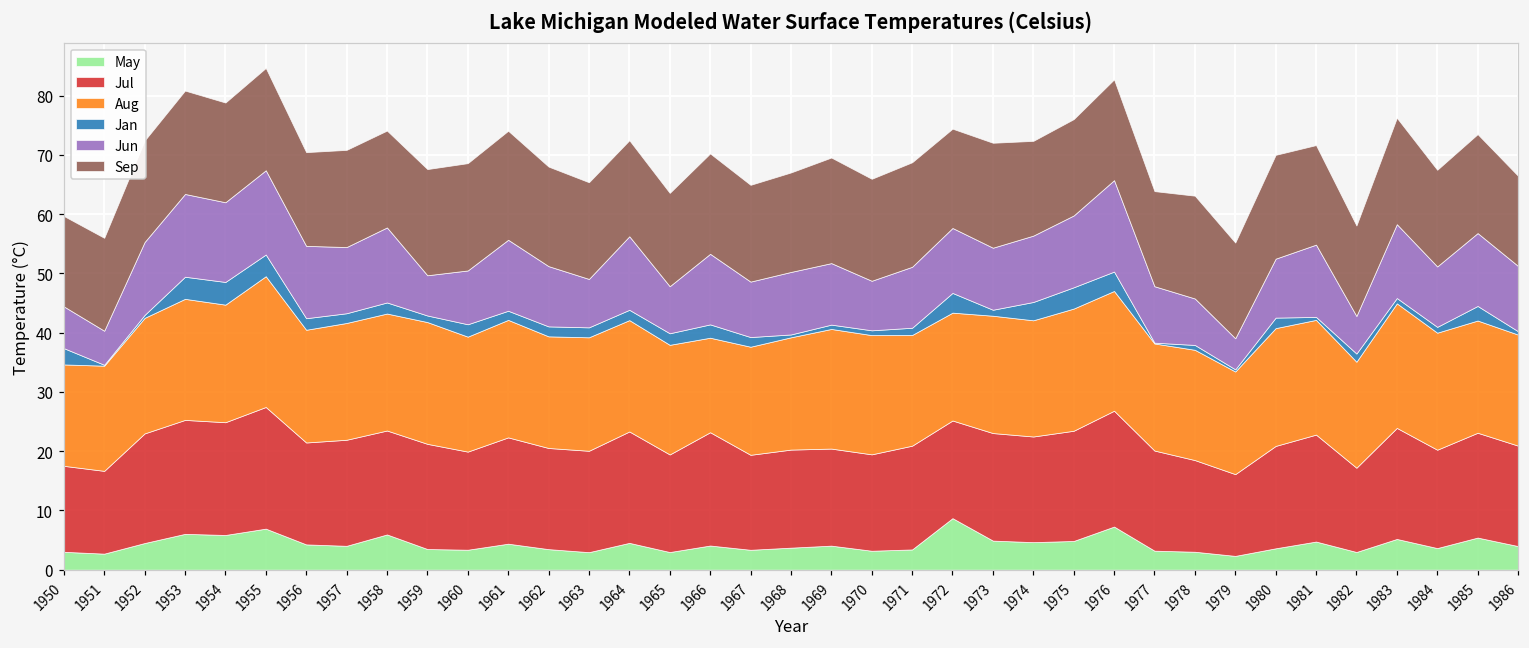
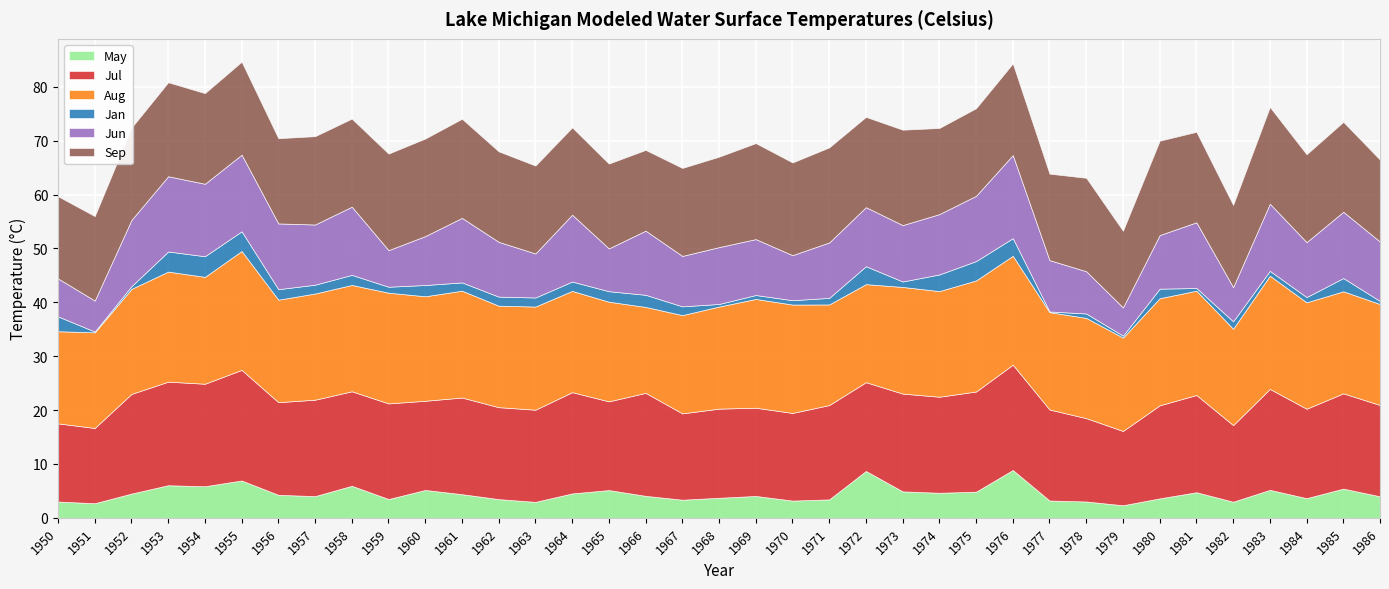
  {
    "May": {
      "1950": 3,
      "1951": 3,
      "1952": 5,
      "1953": 6,
      "1954": 6,
      "1955": 7,
      "1956": 4,
      "1957": 4,
      "1958": 6,
      "1959": 3,
-     "1960": 3,
+     "1960": 5,
      "1961": 4,
      "1962": 3,
      "1963": 3,
      "1964": 5,
-     "1965": 3,
+     "1965": 5,
      "1966": 4,
      "1967": 3,
      "1968": 4,
      "1969": 4,
      "1970": 3,
      "1971": 3,
      "1972": 9,
      "1973": 5,
      "1974": 5,
      "1975": 5,
-     "1976": 7,
+     "1976": 9,
      "1977": 3,
      "1978": 3,
      "1979": 2,
      "1980": 4,
      "1981": 5,
      "1982": 3,
      "1983": 5,
      "1984": 4,
      "1985": 5,
      "1986": 4
    },
    "Sep": {
      "1950": 15,
      "1951": 16,
      "1953": 17,
      "1954": 17,
      "1955": 17,
      "1956": 16,
      "1957": 16,
      "1958": 16,
      "1959": 18,
      "1960": 18,
      "1961": 18,
      "1962": 17,
      "1963": 16,
      "1964": 16,
      "1965": 16,
-     "1966": 17,
+     "1966": 15,
      "1967": 16,
      "1968": 17,
      "1969": 18,
      "1970": 17,
      "1971": 18,
      "1972": 17,
      "1973": 18,
      "1974": 16,
      "1975": 16,
      "1976": 17,
      "1977": 16,
      "1978": 17,
-     "1979": 16,
+     "1979": 14,
      "1980": 18,
      "1981": 17,
      "1982": 15,
      "1983": 18,
      "1984": 16,
      "1985": 17,
      "1986": 15
    }
  }
